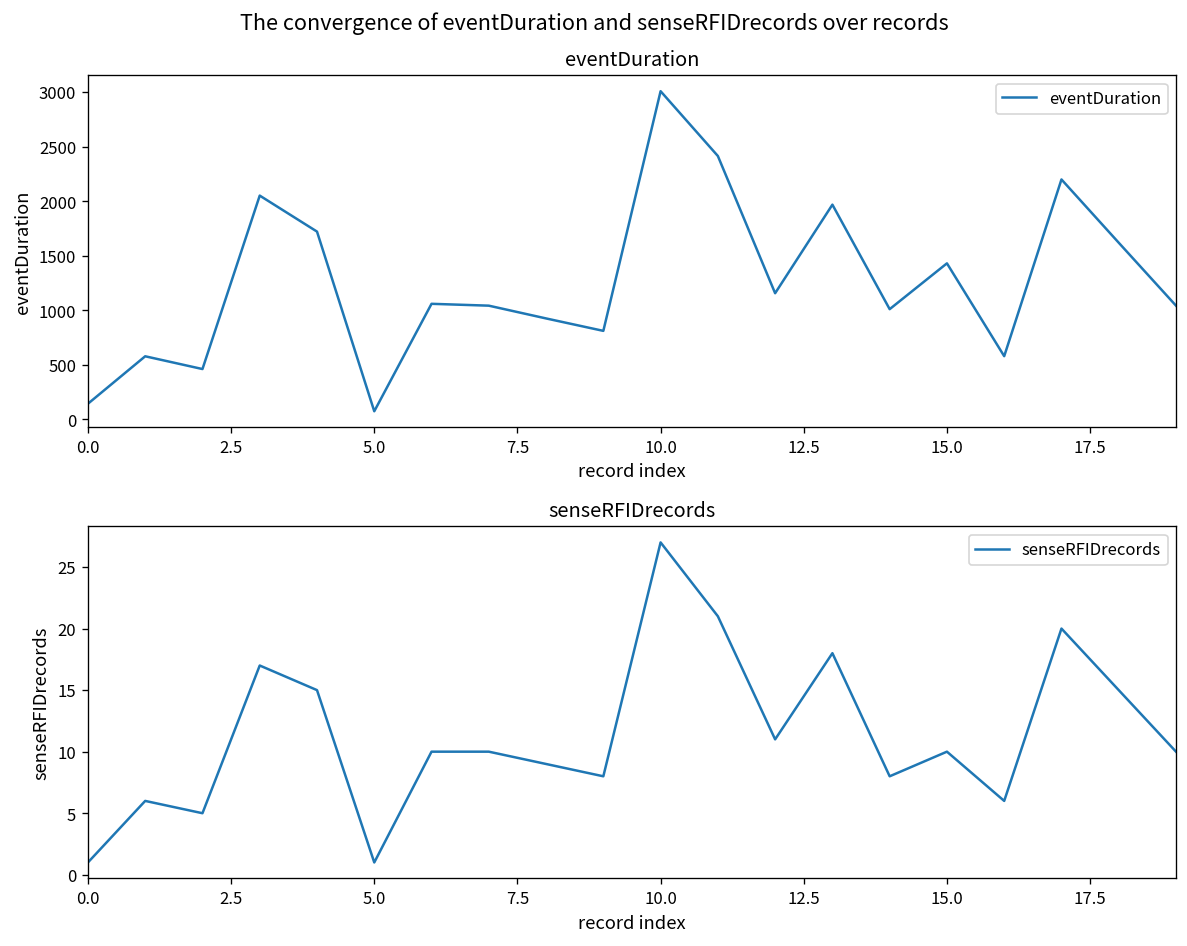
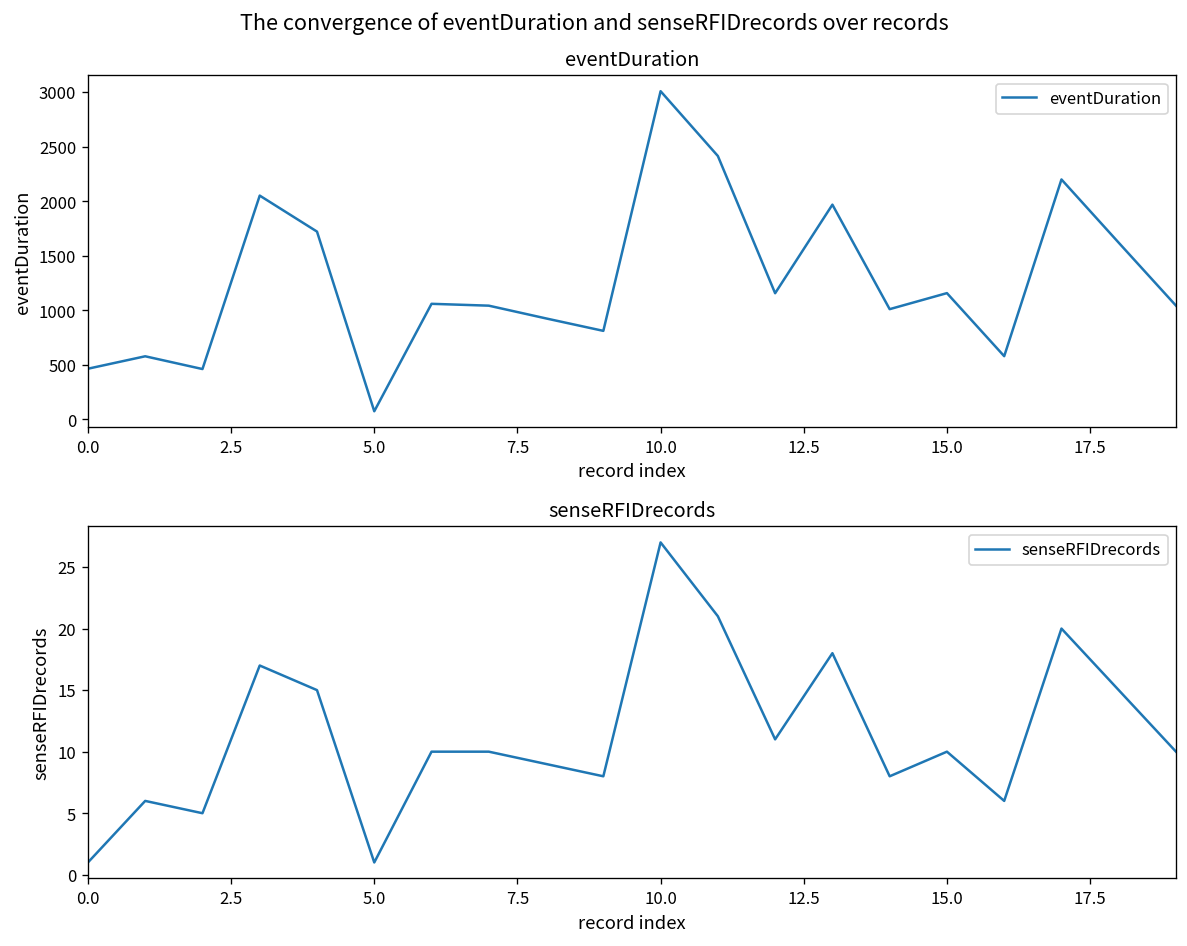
  {
    "eventDuration": {
-     "0.0": 100,
+     "0.0": 500,
      "5.0": 100,
      "10.0": 3000,
-     "15.0": 1400
+     "15.0": 1200
    },
    "senseRFIDrecords": {
      "0.0": 1.0,
      "5.0": 1.0,
      "10.0": 27.0,
      "15.0": 10.0
    }
  }
